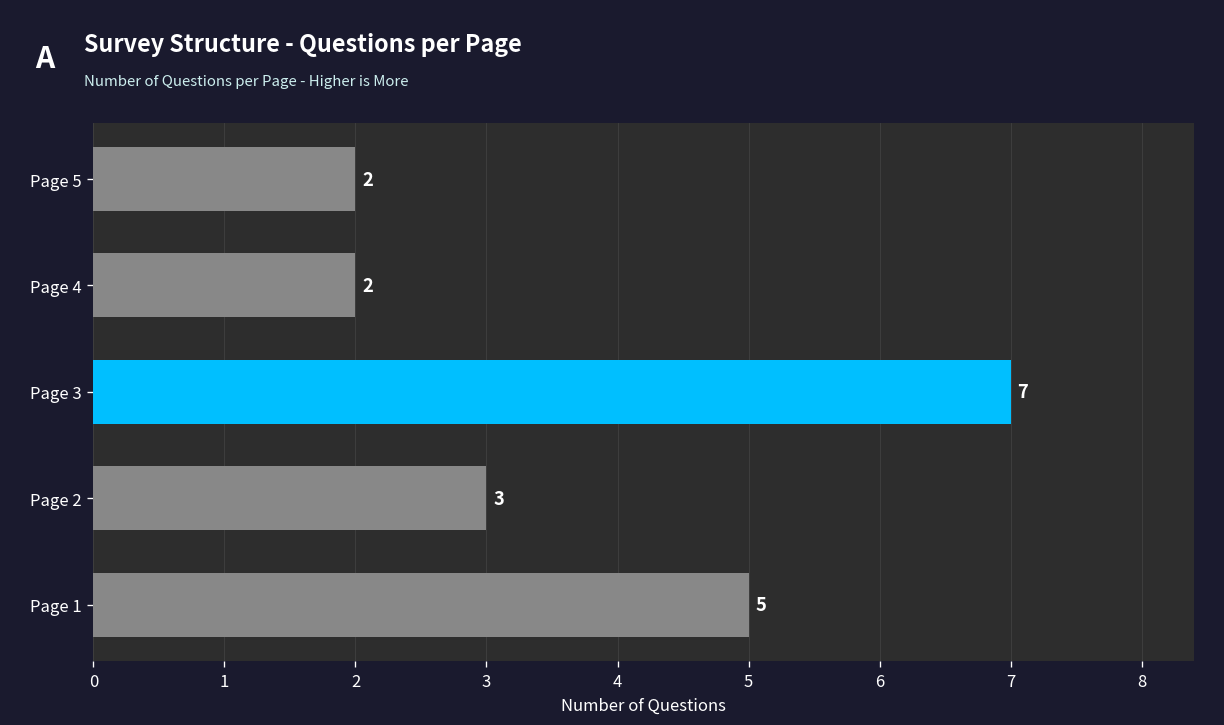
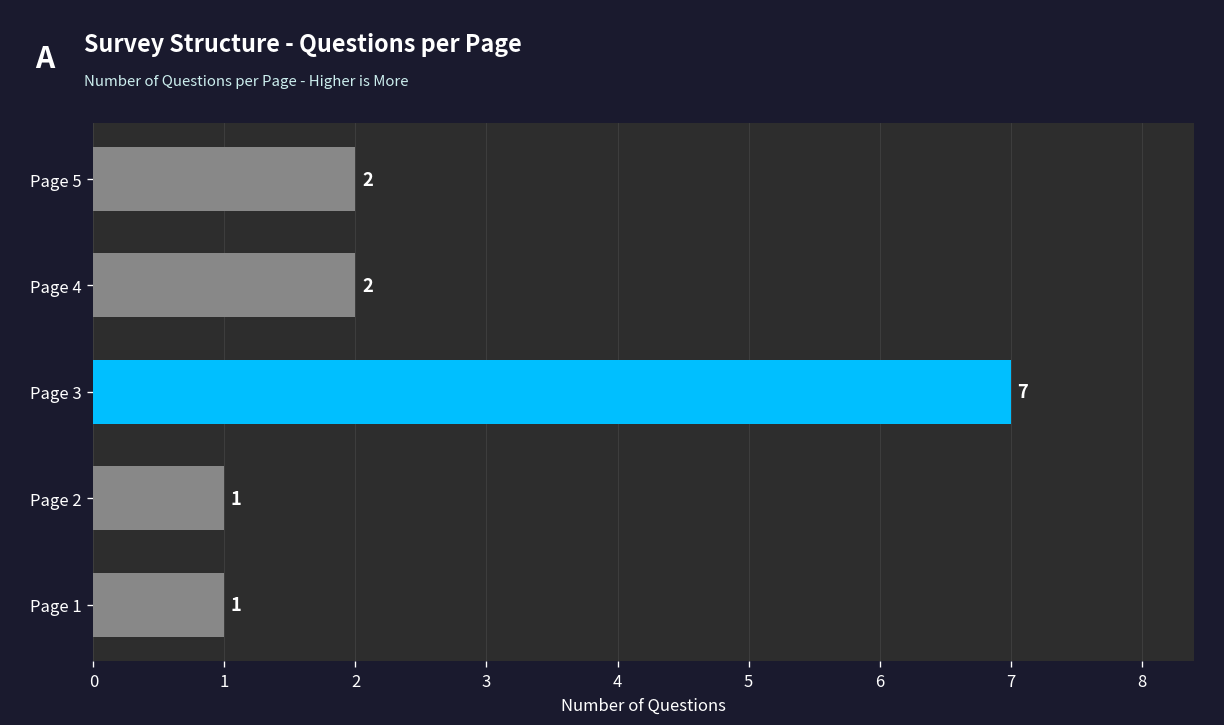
  {
    "Page 5": 2,
    "Page 4": 2,
    "Page 3": 7,
-   "Page 2": 3,
-   "Page 1": 5
+   "Page 2": 1,
+   "Page 1": 1
  }
